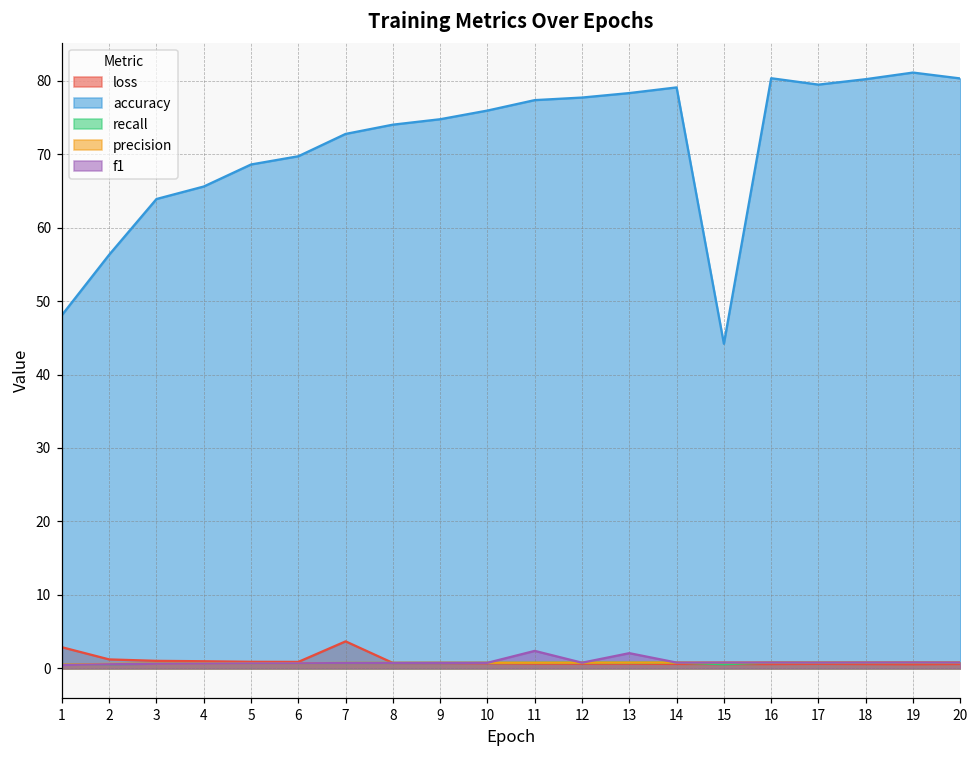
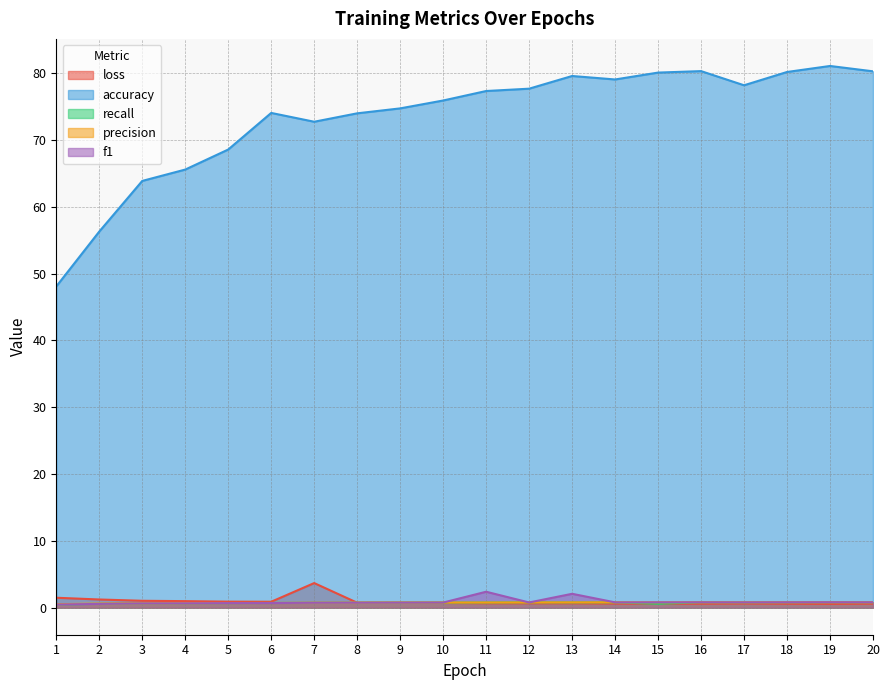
  {
    "loss": {
-     "1": 3,
+     "1": 1,
      "2": 1,
      "7": 4
    },
    "accuracy": {
      "1": 48,
      "2": 56,
      "3": 64,
      "4": 66,
      "5": 69,
-     "6": 70,
+     "6": 74,
      "7": 73,
      "8": 74,
      "9": 75,
      "10": 76,
      "11": 77,
      "12": 78,
-     "13": 78,
+     "13": 80,
      "14": 79,
-     "15": 44,
+     "15": 80,
      "16": 80,
-     "17": 79,
+     "17": 78,
      "18": 80,
      "19": 81,
      "20": 80
    },
    "f1": {
      "11": 2,
      "13": 2
    }
  }
